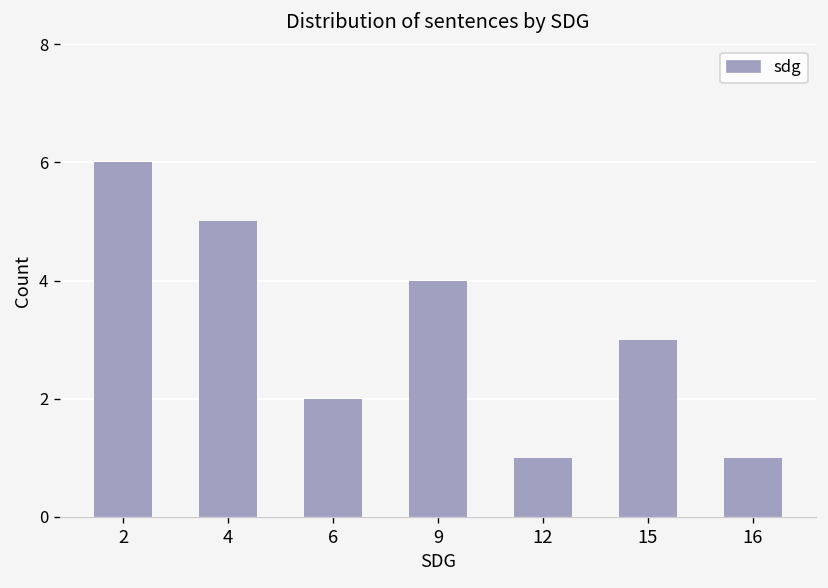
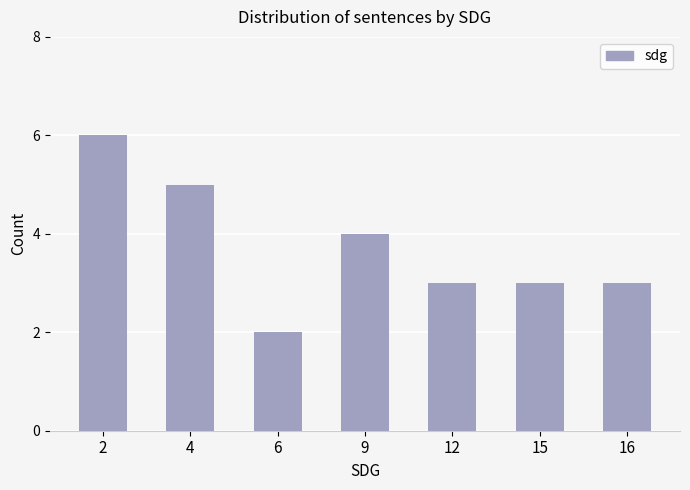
  {
    "2": 6,
    "4": 5,
    "6": 2,
    "9": 4,
-   "12": 1,
+   "12": 3,
    "15": 3,
-   "16": 1
+   "16": 3
  }
